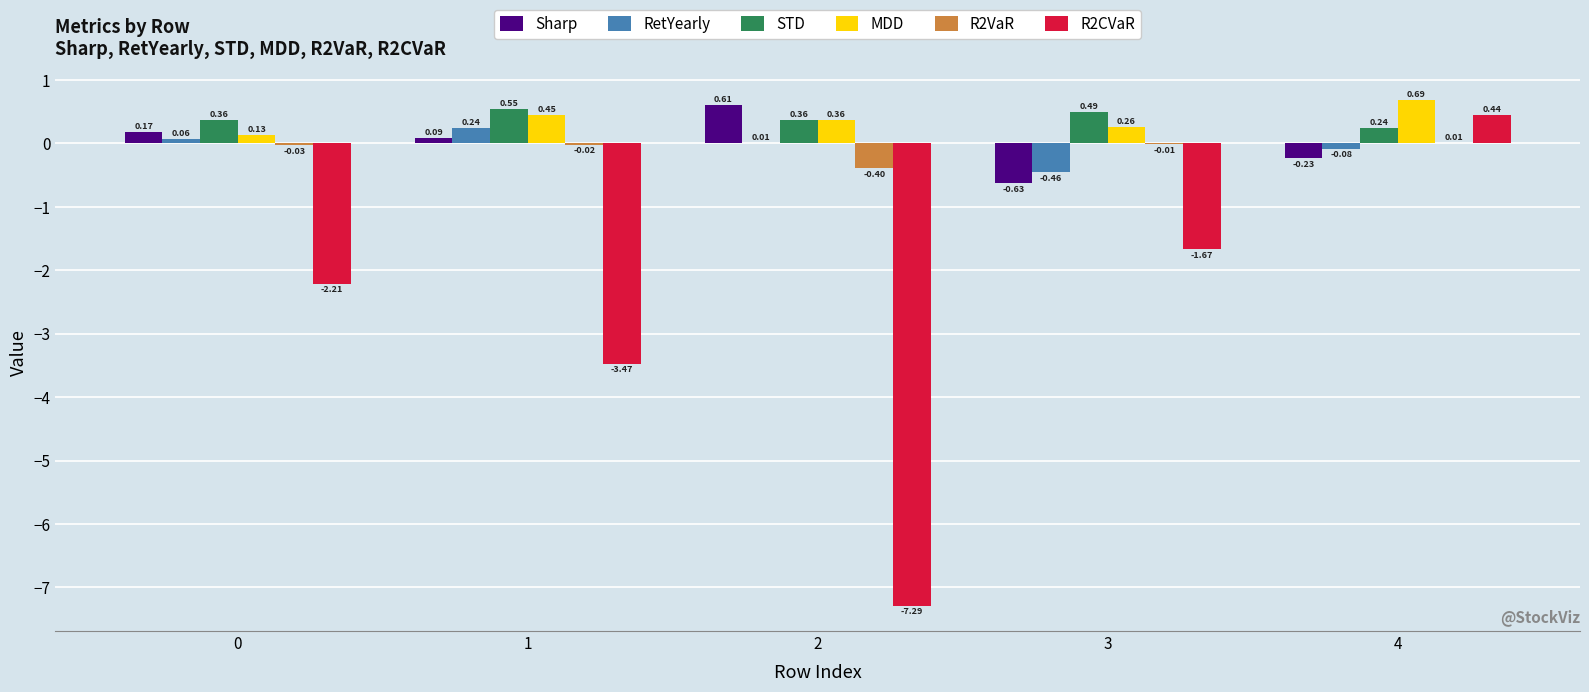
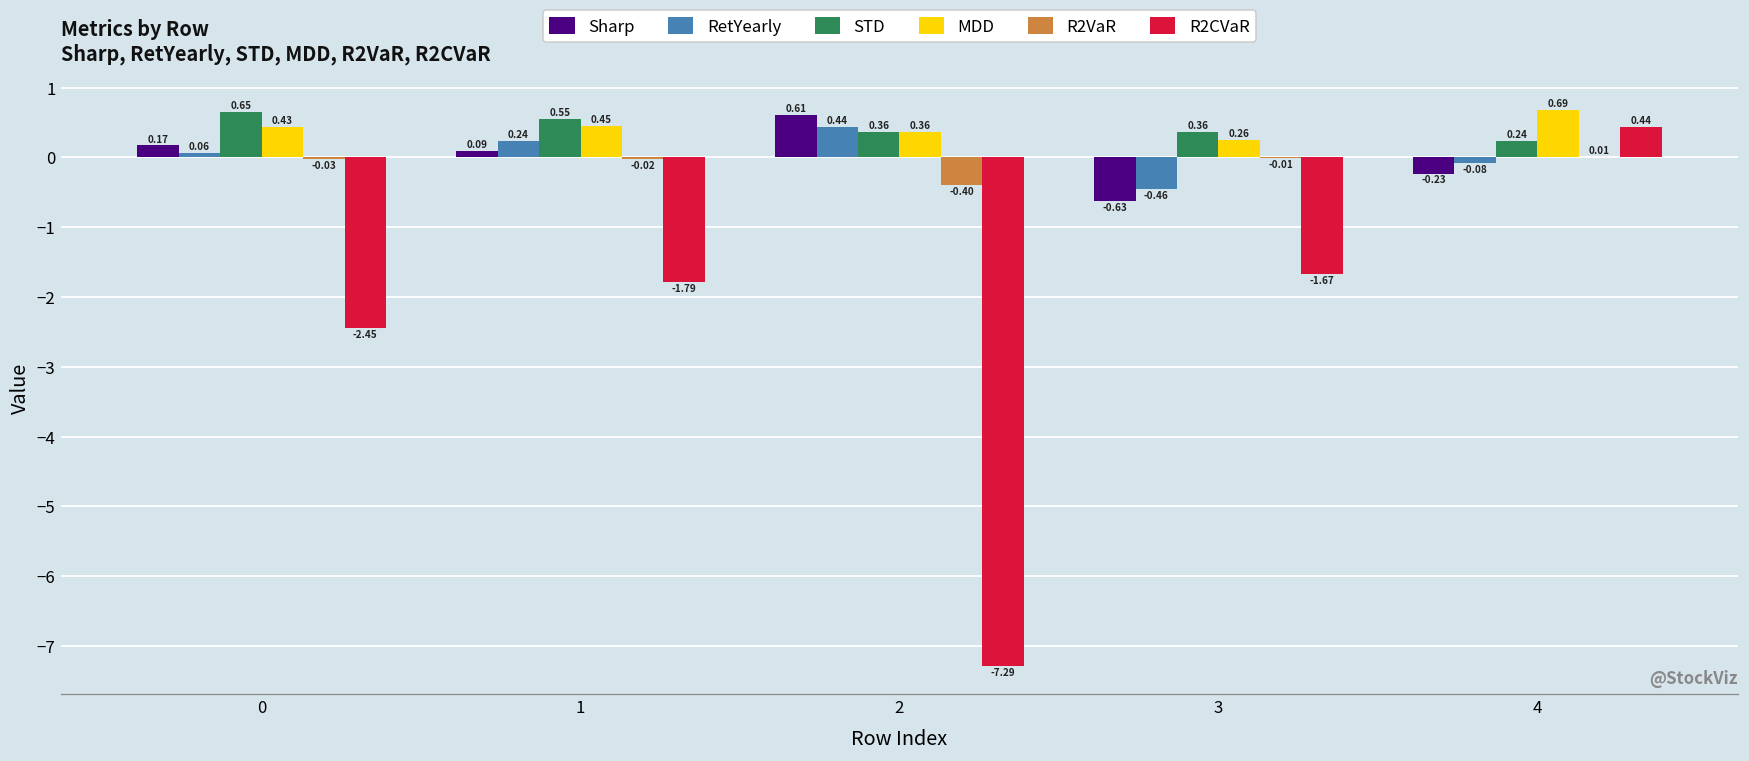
  {
    "Sharp": {
      "0": 0.17,
      "1": 0.09,
      "2": 0.61,
      "3": -0.63,
      "4": -0.23
    },
    "RetYearly": {
      "0": 0.06,
      "1": 0.24,
-     "2": 0.01,
+     "2": 0.44,
      "3": -0.46,
      "4": -0.08
    },
    "STD": {
-     "0": 0.36,
+     "0": 0.65,
      "1": 0.55,
      "2": 0.36,
-     "3": 0.49,
+     "3": 0.36,
      "4": 0.24
    },
    "MDD": {
-     "0": 0.13,
+     "0": 0.43,
      "1": 0.45,
      "2": 0.36,
      "3": 0.26,
      "4": 0.69
    },
    "R2VaR": {
      "0": -0.03,
      "1": -0.02,
      "2": -0.40,
      "3": -0.01,
      "4": 0.01
    },
    "R2CVaR": {
-     "0": -2.21,
-     "1": -3.47,
+     "0": -2.45,
+     "1": -1.79,
      "2": -7.29,
      "3": -1.67,
      "4": 0.44
    }
  }
